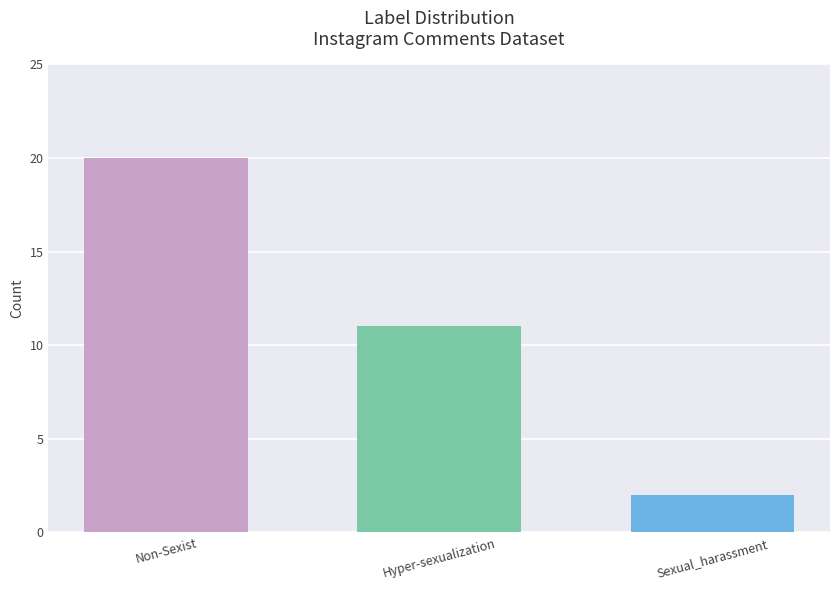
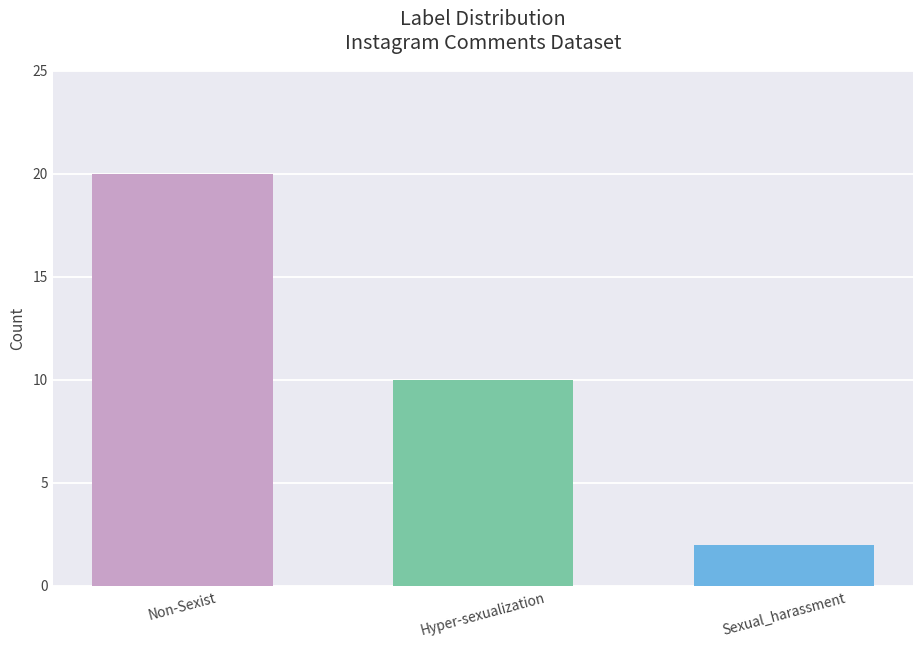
  {
    "Non-Sexist": 20,
-   "Hyper-sexualization": 11,
+   "Hyper-sexualization": 10,
    "Sexual_harassment": 2
  }
